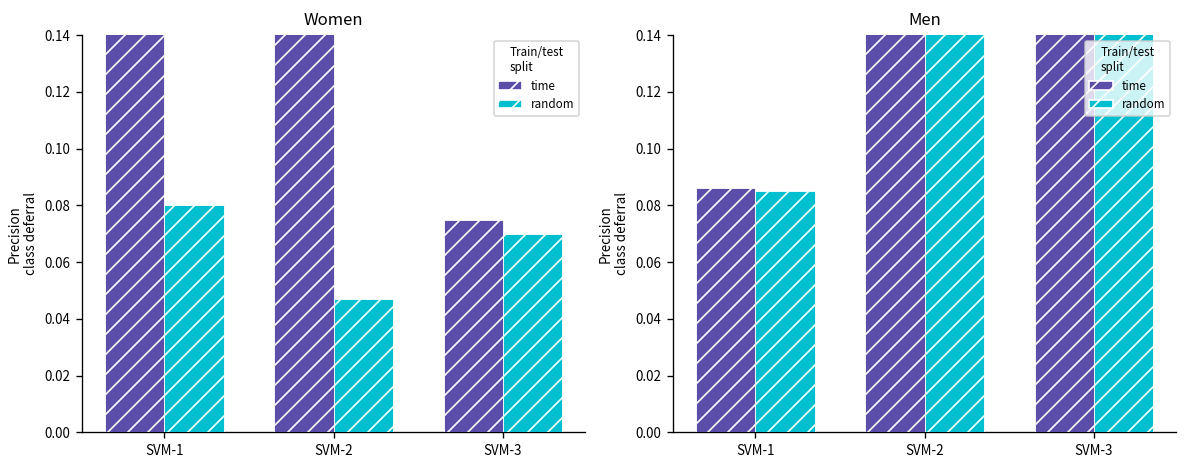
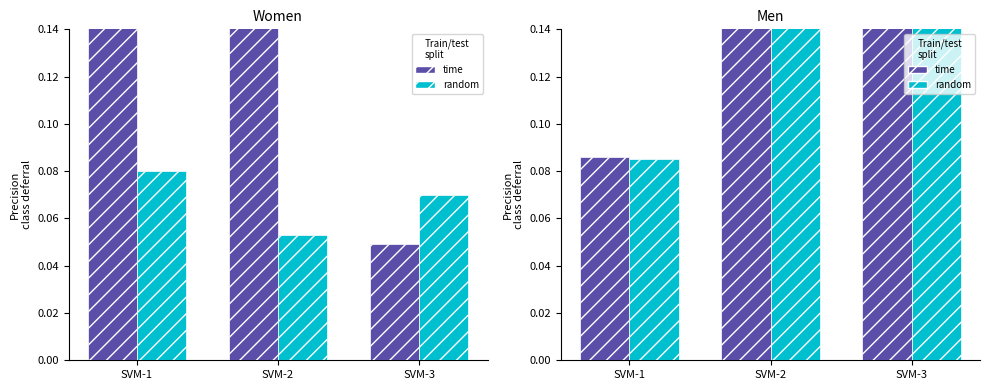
  {
    "Women": {
      "time": {
-       "SVM-3": 0.075
+       "SVM-3": 0.049
      },
      "random": {
        "SVM-1": 0.080,
-       "SVM-2": 0.047,
+       "SVM-2": 0.053,
        "SVM-3": 0.070
      }
    },
    "Men": {
      "time": {
        "SVM-1": 0.086
      },
      "random": {
        "SVM-1": 0.085
      }
    }
  }
